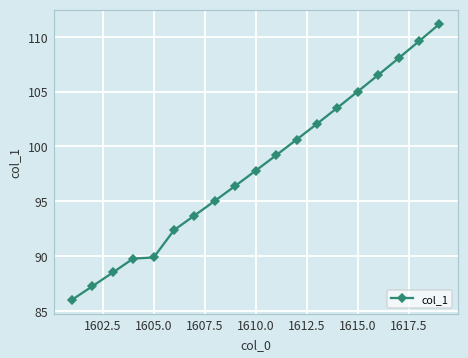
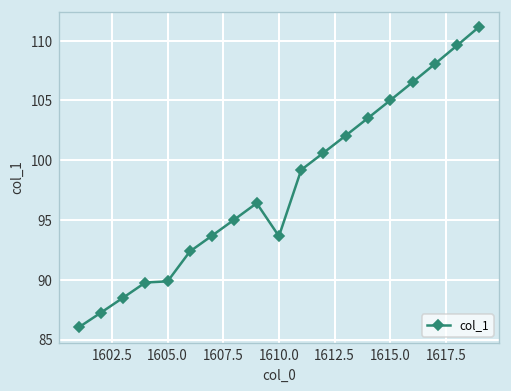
  {
    "1605.0": 90,
-   "1610.0": 98,
+   "1610.0": 94,
    "1615.0": 105
  }
